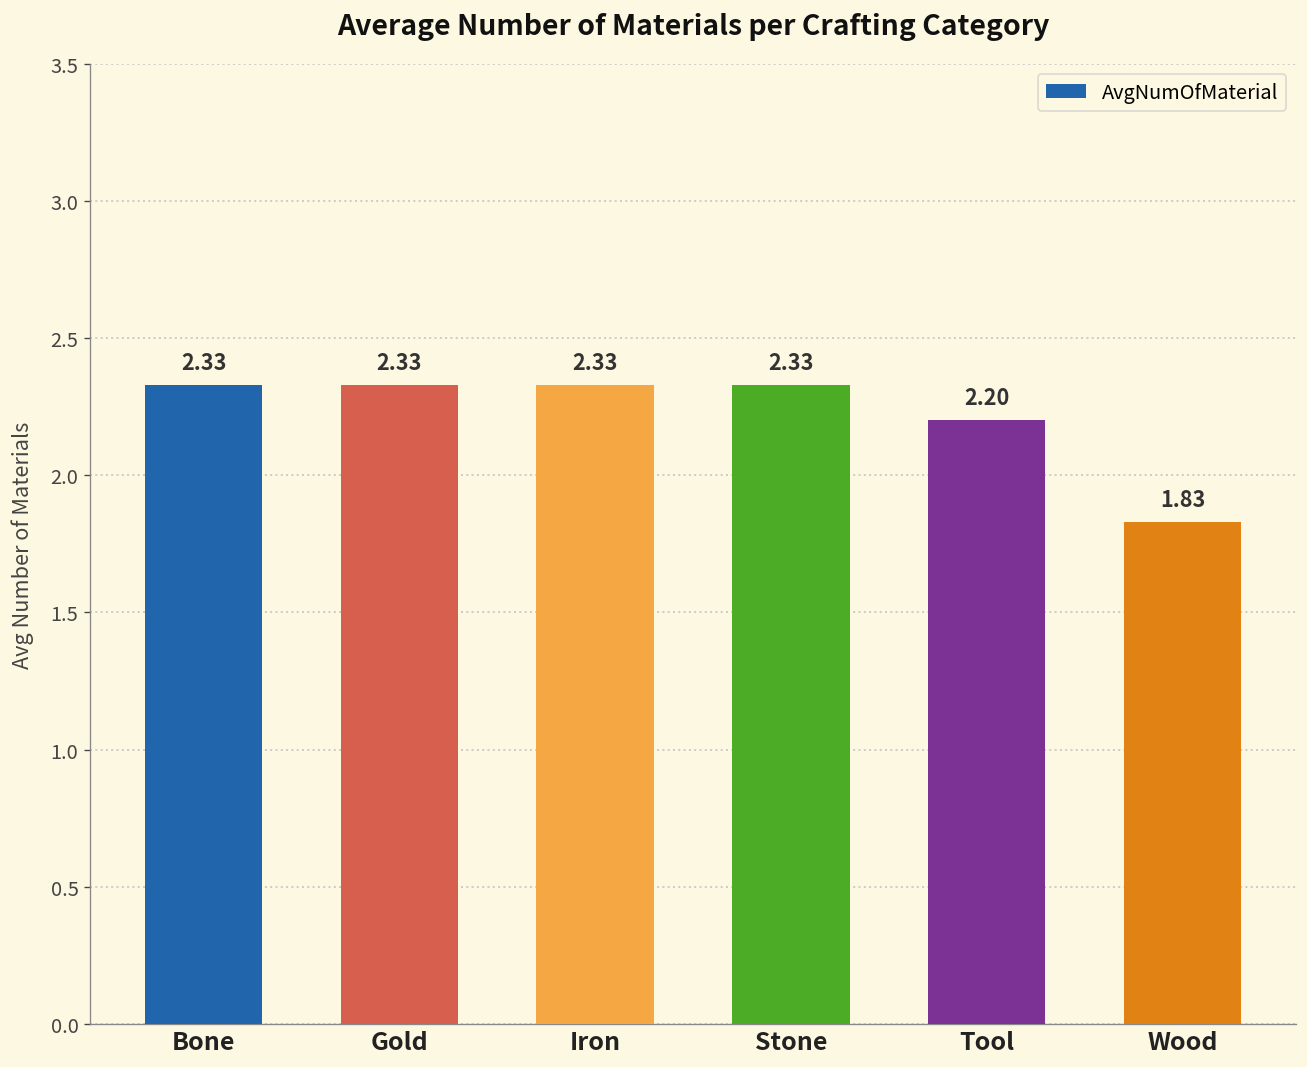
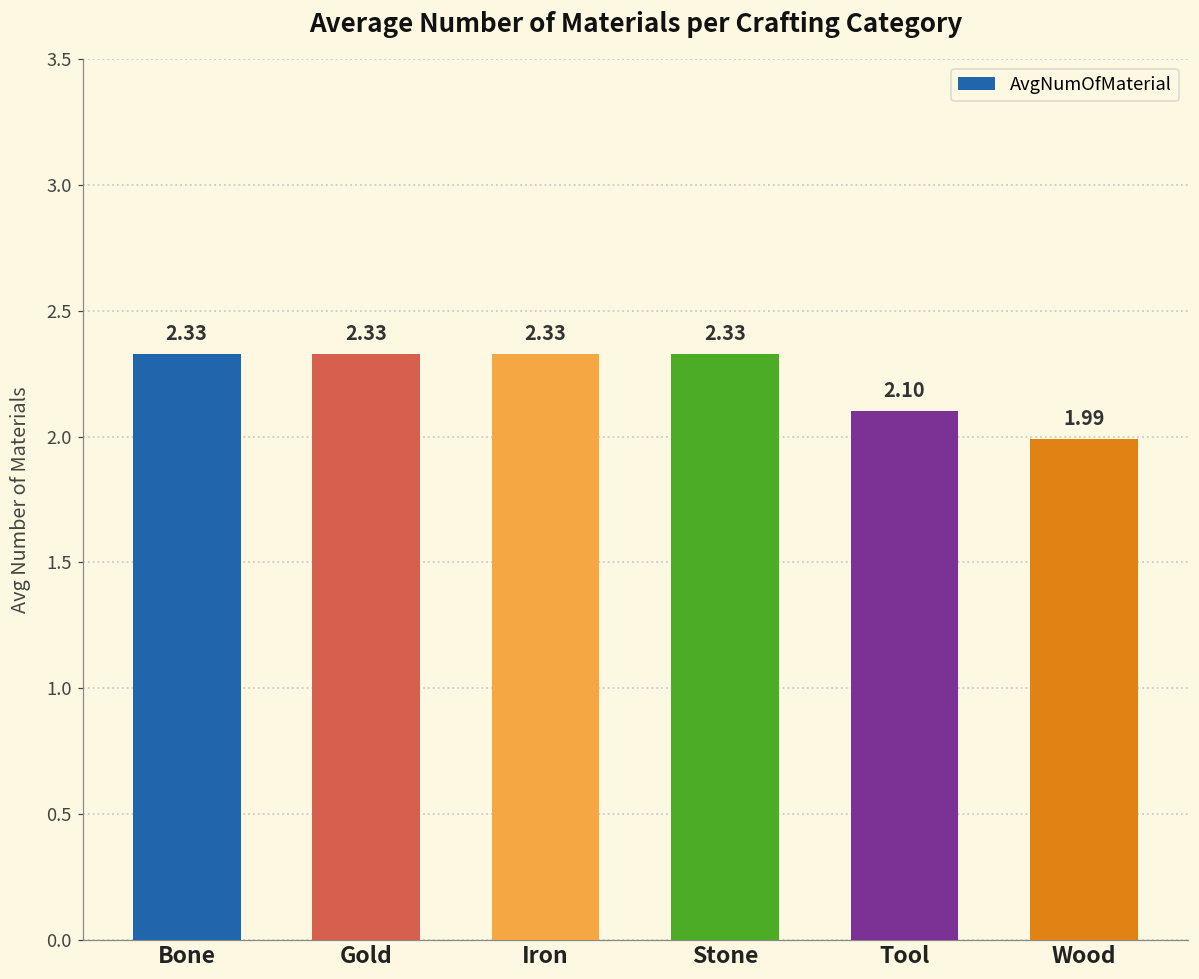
  {
    "Bone": 2.33,
    "Gold": 2.33,
    "Iron": 2.33,
    "Stone": 2.33,
-   "Tool": 2.20,
-   "Wood": 1.83
+   "Tool": 2.10,
+   "Wood": 1.99
  }
